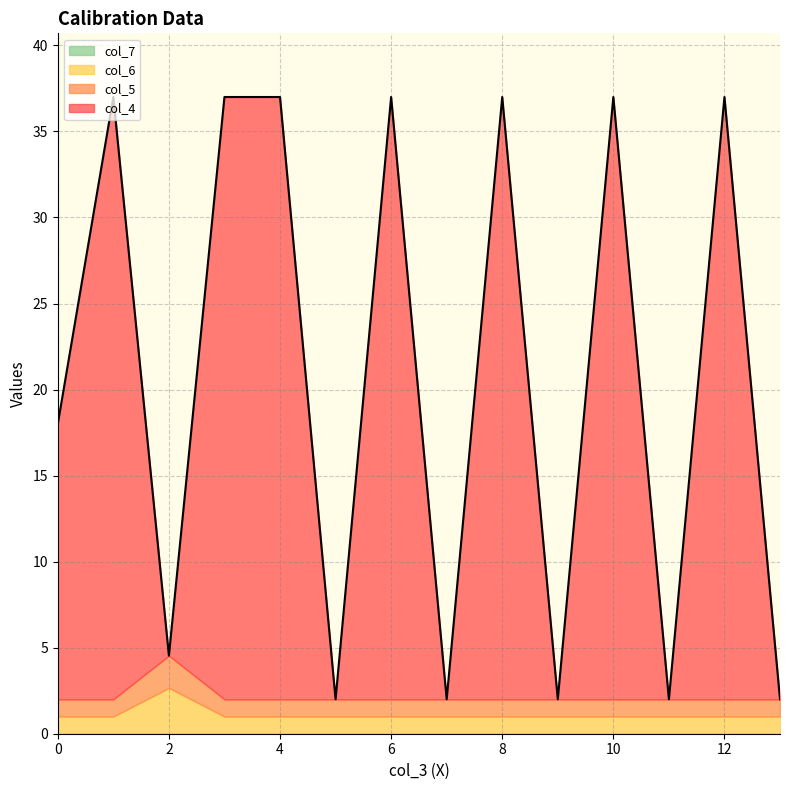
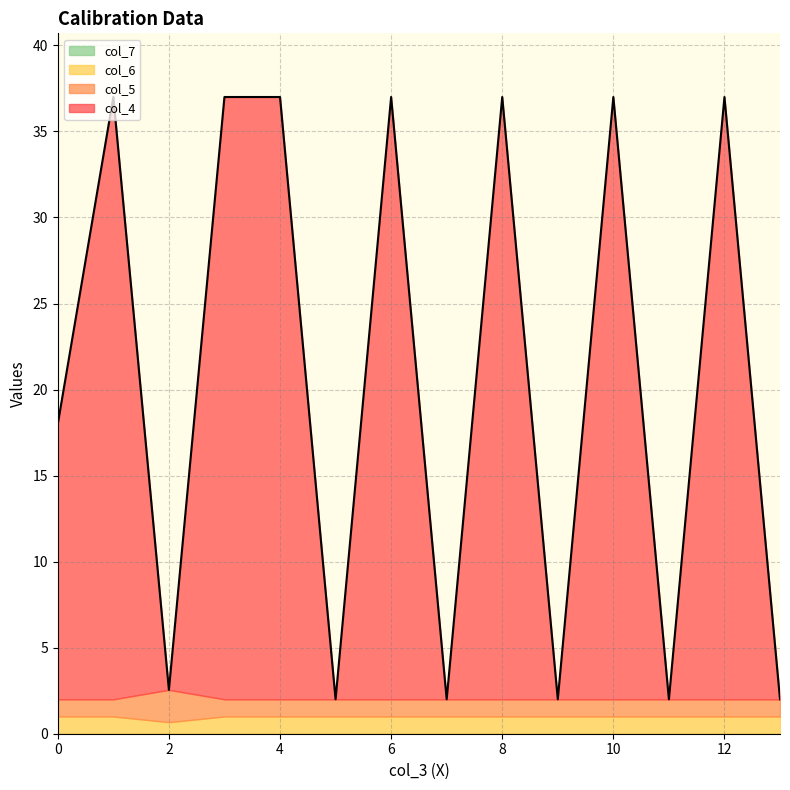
  {
    "col_7": {
      "0": 0.0,
      "2": 0.0,
      "4": 0.0,
      "6": 0.0,
      "8": 0.0,
      "10": 0.0,
      "12": 0.0
    },
    "col_6": {
      "0": 1.0,
-     "2": 2.7,
+     "2": 0.7,
      "4": 1.0,
      "6": 1.0,
      "8": 1.0,
      "10": 1.0,
      "12": 1.0
    },
    "col_5": {
      "0": 1.0,
      "4": 1.0,
      "6": 1.0,
      "8": 1.0,
      "10": 1.0,
      "12": 1.0
    },
    "col_4": {
      "0": 16.0,
      "4": 35.0,
      "6": 35.0,
      "8": 35.0,
      "10": 35.0,
      "12": 35.0
    }
  }
